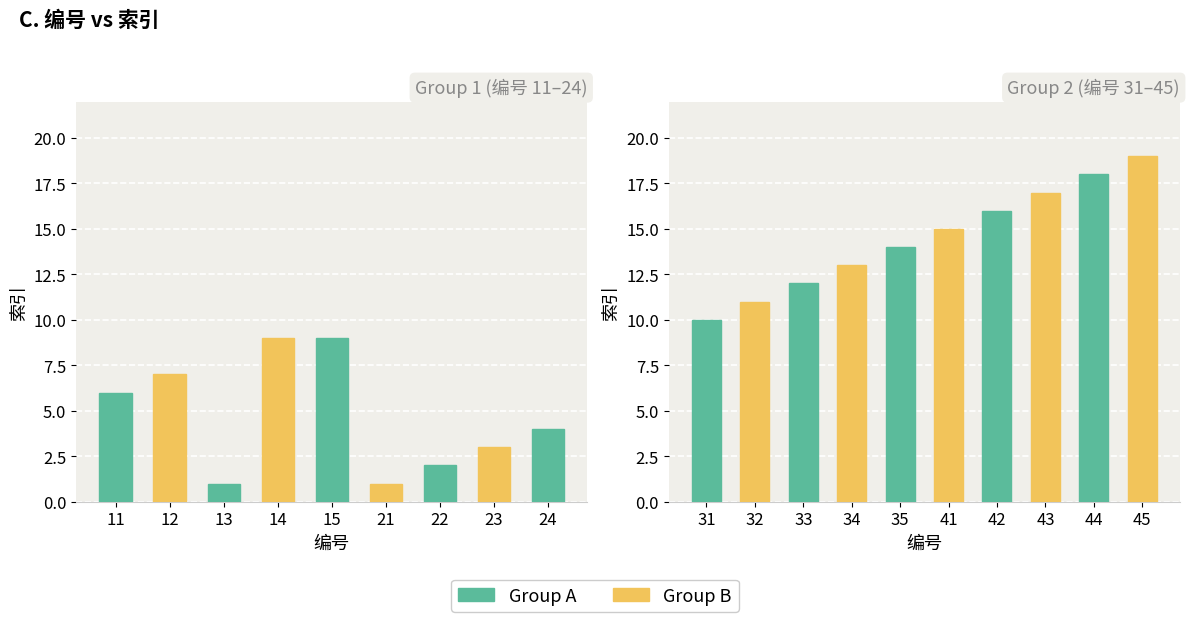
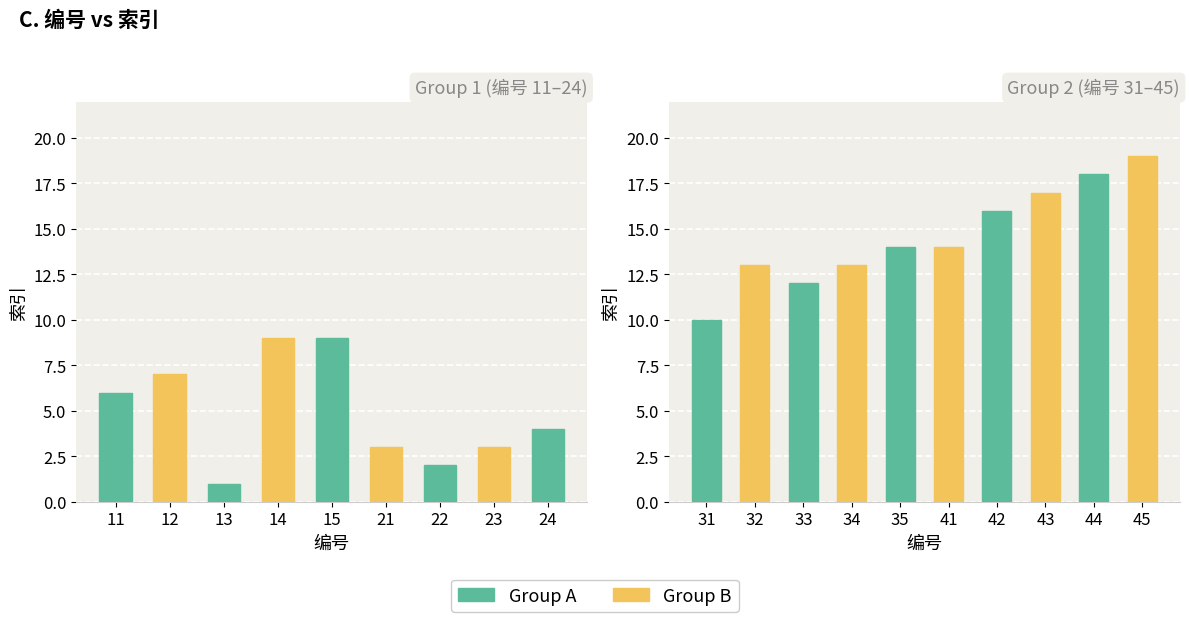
  {
    "Group 1 (编号 11–24)": {
      "11": 6,
      "12": 7,
      "13": 1,
      "14": 9,
      "15": 9,
-     "21": 1,
+     "21": 3,
      "22": 2,
      "23": 3,
      "24": 4
    },
    "Group 2 (编号 31–45)": {
      "31": 10,
-     "32": 11,
+     "32": 13,
      "33": 12,
      "34": 13,
      "35": 14,
-     "41": 15,
+     "41": 14,
      "42": 16,
      "43": 17,
      "44": 18,
      "45": 19
    }
  }
